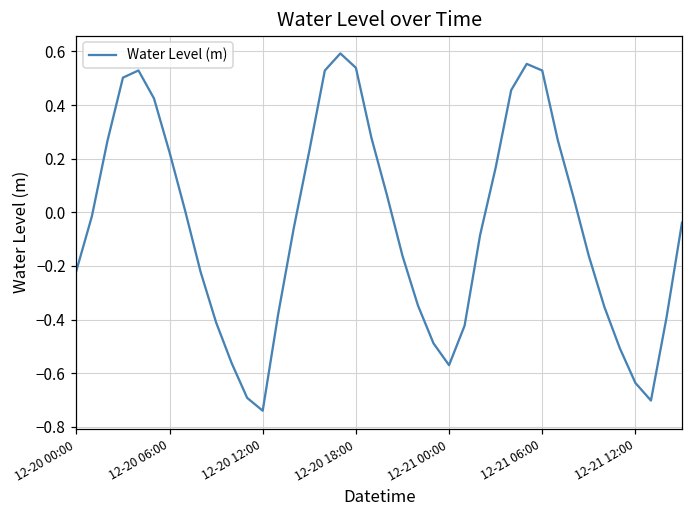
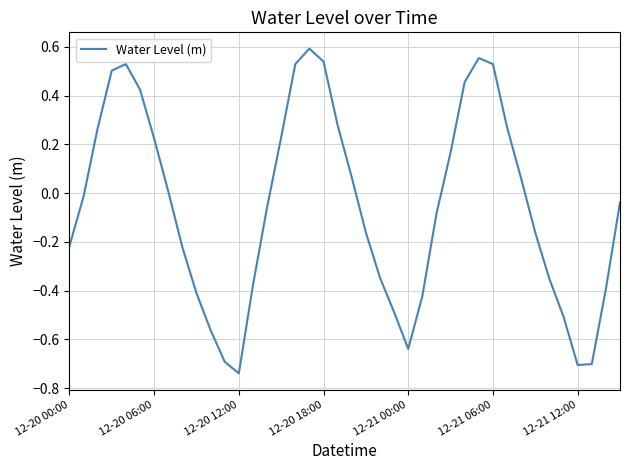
  {
    "12-20 00:00": -0.22,
    "12-20 06:00": 0.22,
    "12-20 12:00": -0.74,
    "12-20 18:00": 0.54,
-   "12-21 00:00": -0.57,
+   "12-21 00:00": -0.64,
    "12-21 06:00": 0.53,
-   "12-21 12:00": -0.64
+   "12-21 12:00": -0.71
  }
